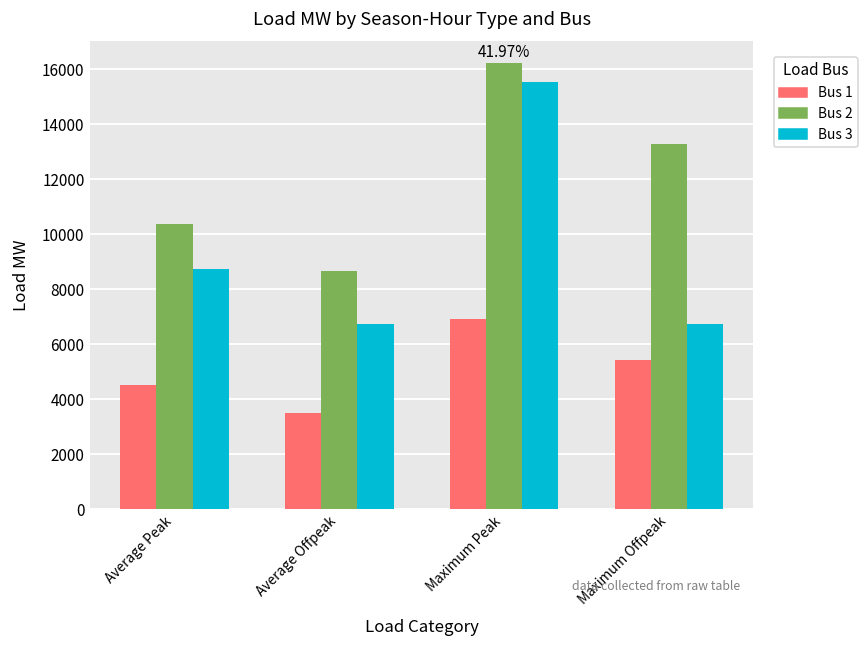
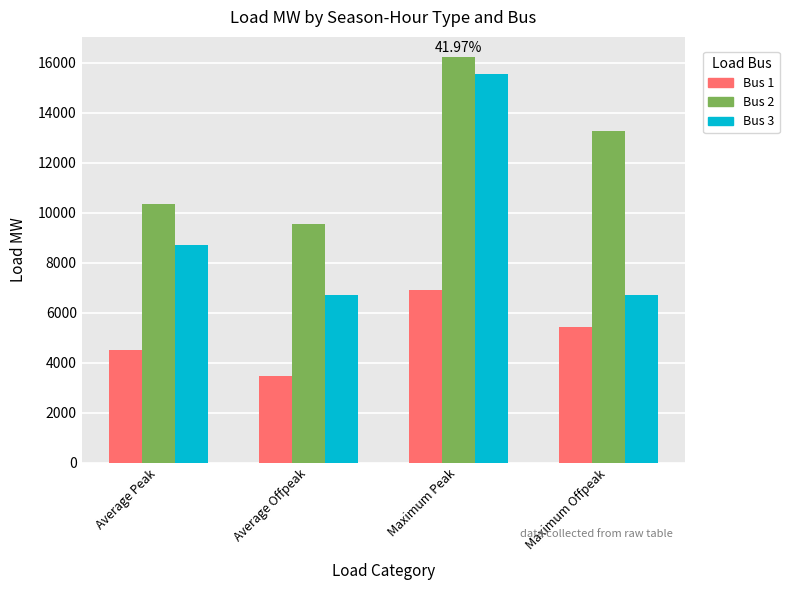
  {
    "Bus 1": {
      "Average Peak": 4500,
      "Average Offpeak": 3500,
      "Maximum Peak": 6900,
      "Maximum Offpeak": 5400
    },
    "Bus 2": {
      "Average Peak": 10400,
-     "Average Offpeak": 8600,
+     "Average Offpeak": 9600,
      "Maximum Offpeak": 13300
    },
    "Bus 3": {
      "Average Peak": 8700,
      "Average Offpeak": 6700,
      "Maximum Peak": 15500,
      "Maximum Offpeak": 6700
    }
  }
